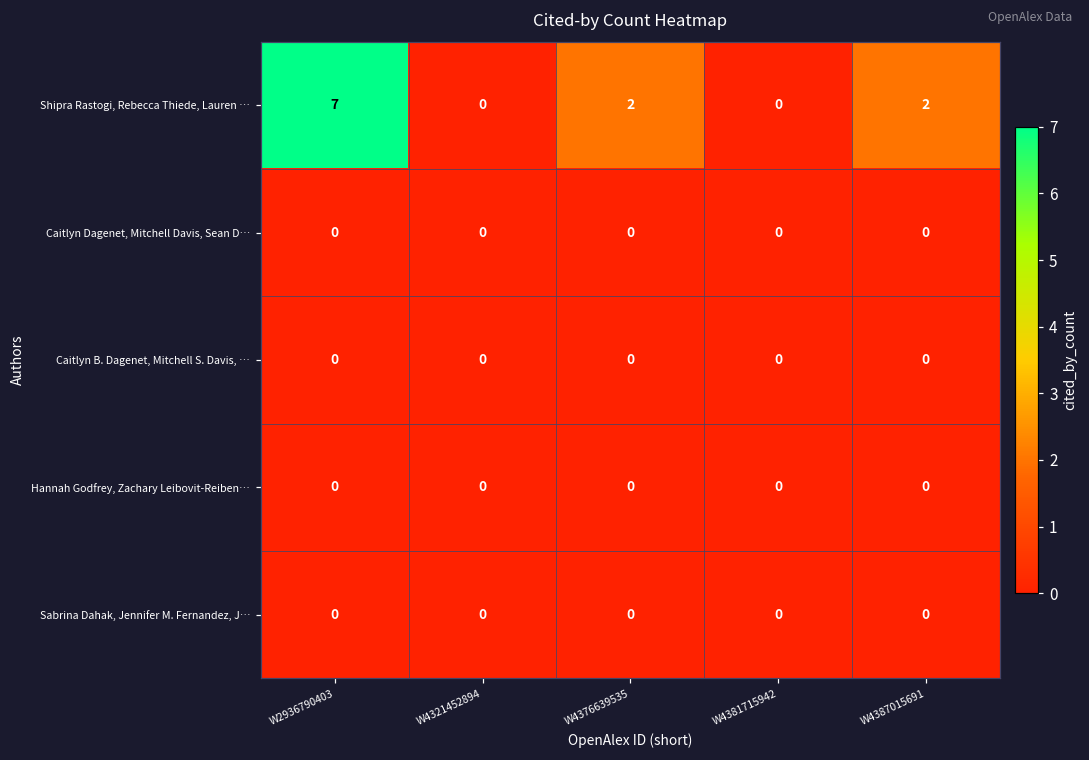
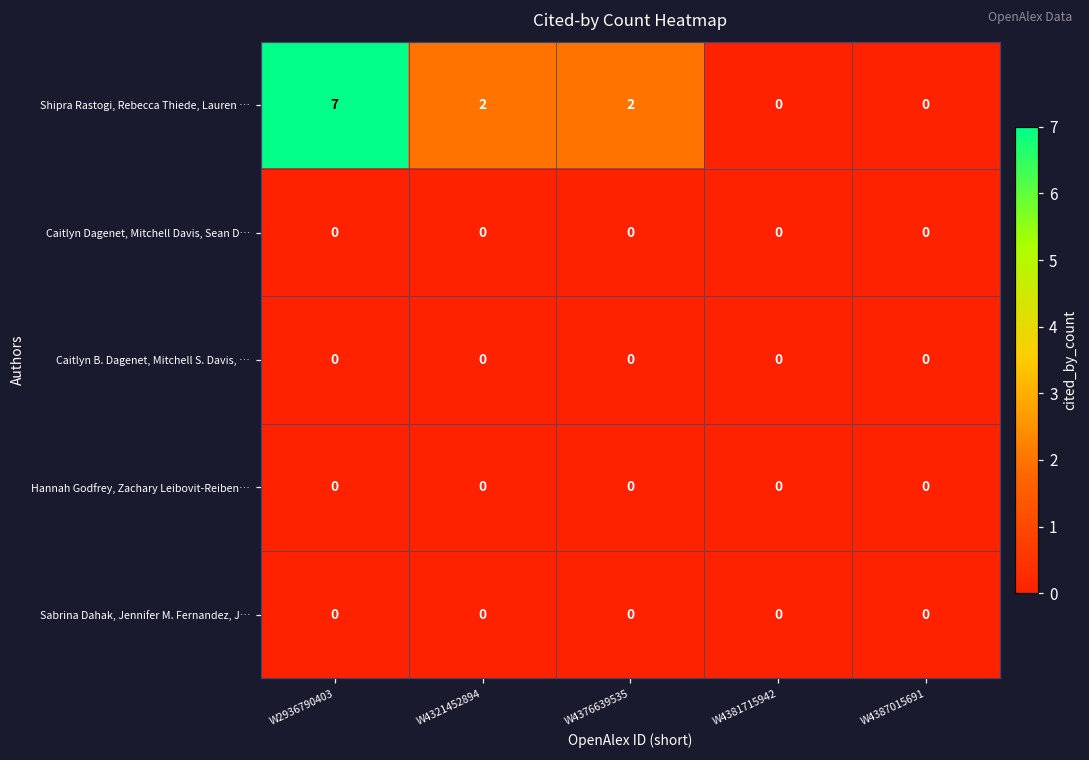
  {
    "Shipra Rastogi, Rebecca Thiede, Lauren …": {
      "W2936790403": 7,
-     "W4321452894": 0,
+     "W4321452894": 2,
      "W4376639535": 2,
      "W4381715942": 0,
-     "W4387015691": 2
+     "W4387015691": 0
    },
    "Caitlyn Dagenet, Mitchell Davis, Sean D…": {
      "W2936790403": 0,
      "W4321452894": 0,
      "W4376639535": 0,
      "W4381715942": 0,
      "W4387015691": 0
    },
    "Caitlyn B. Dagenet, Mitchell S. Davis, …": {
      "W2936790403": 0,
      "W4321452894": 0,
      "W4376639535": 0,
      "W4381715942": 0,
      "W4387015691": 0
    },
    "Hannah Godfrey, Zachary Leibovit‑Reiben…": {
      "W2936790403": 0,
      "W4321452894": 0,
      "W4376639535": 0,
      "W4381715942": 0,
      "W4387015691": 0
    },
    "Sabrina Dahak, Jennifer M. Fernandez, J…": {
      "W2936790403": 0,
      "W4321452894": 0,
      "W4376639535": 0,
      "W4381715942": 0,
      "W4387015691": 0
    }
  }
